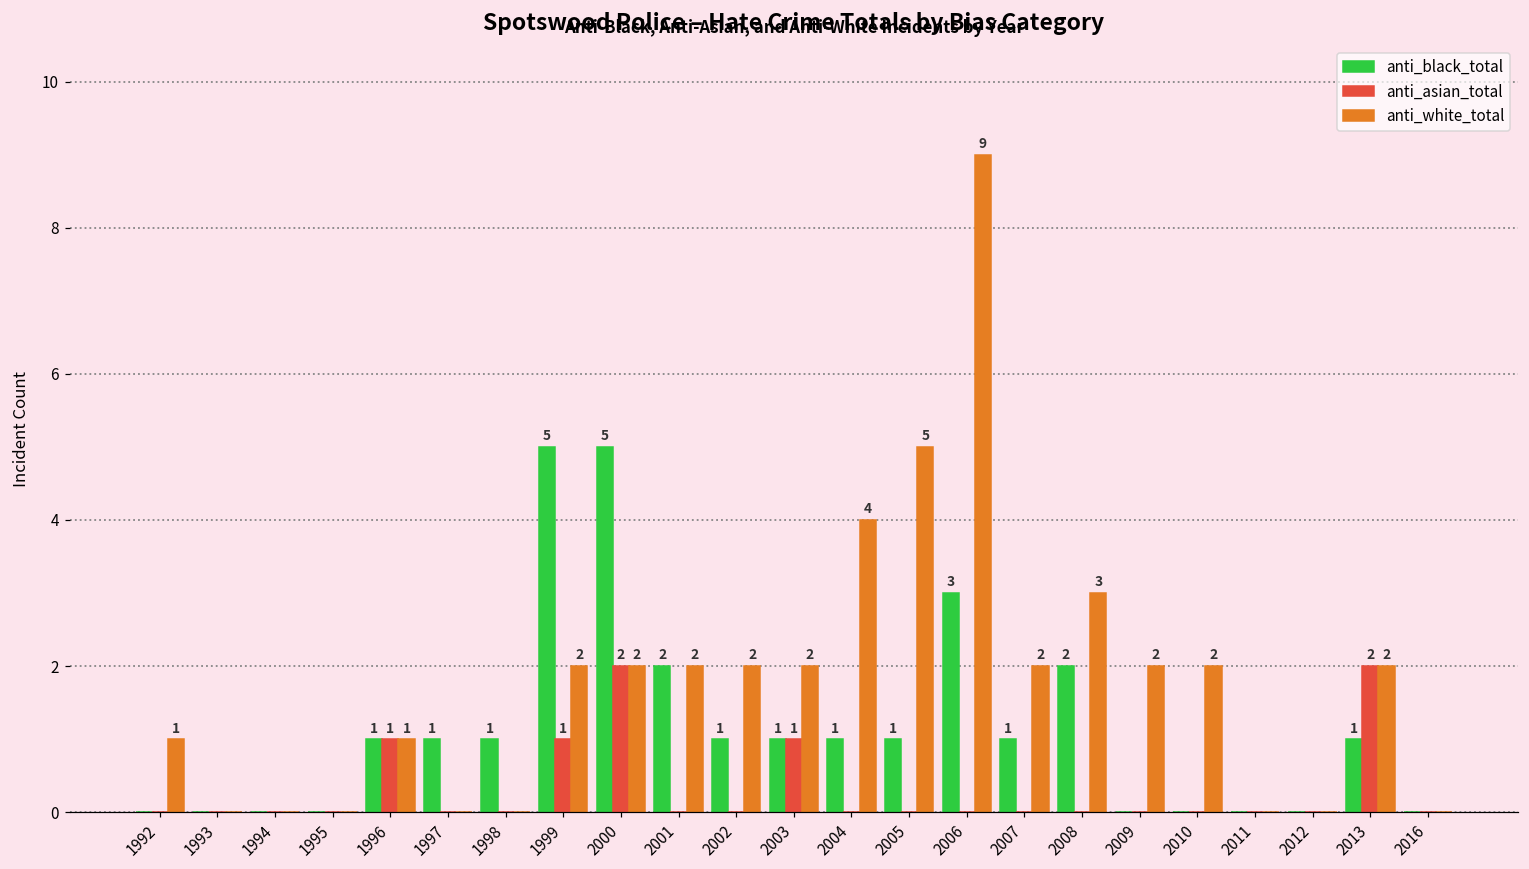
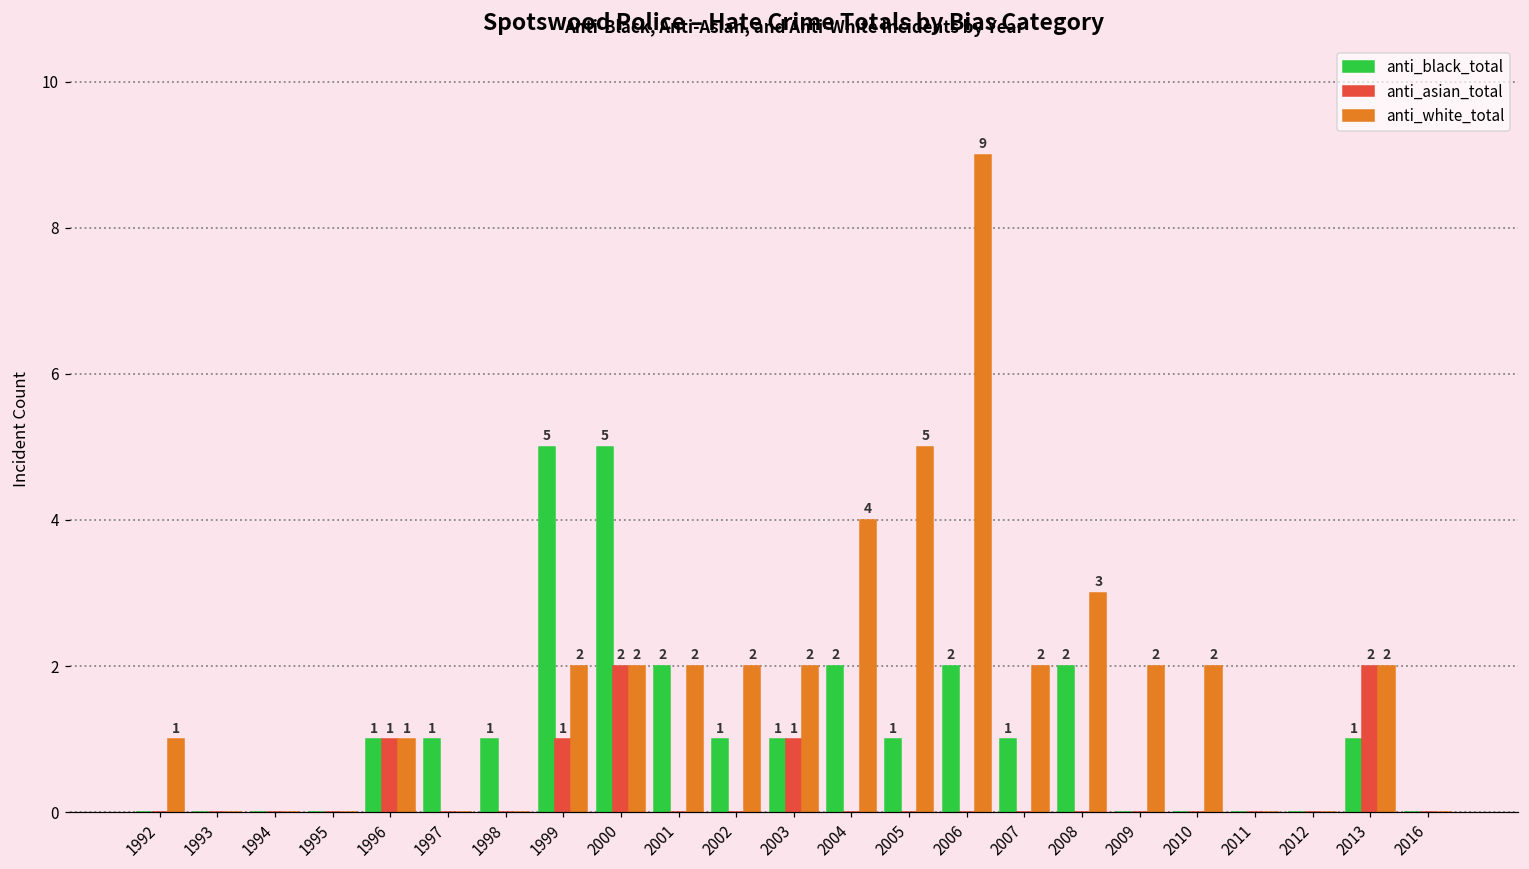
  {
    "anti_black_total": {
      "1996": 1,
      "1997": 1,
      "1998": 1,
      "1999": 5,
      "2000": 5,
      "2001": 2,
      "2002": 1,
      "2003": 1,
-     "2004": 1,
+     "2004": 2,
      "2005": 1,
-     "2006": 3,
+     "2006": 2,
      "2007": 1,
      "2008": 2,
      "2013": 1
    }
  }
